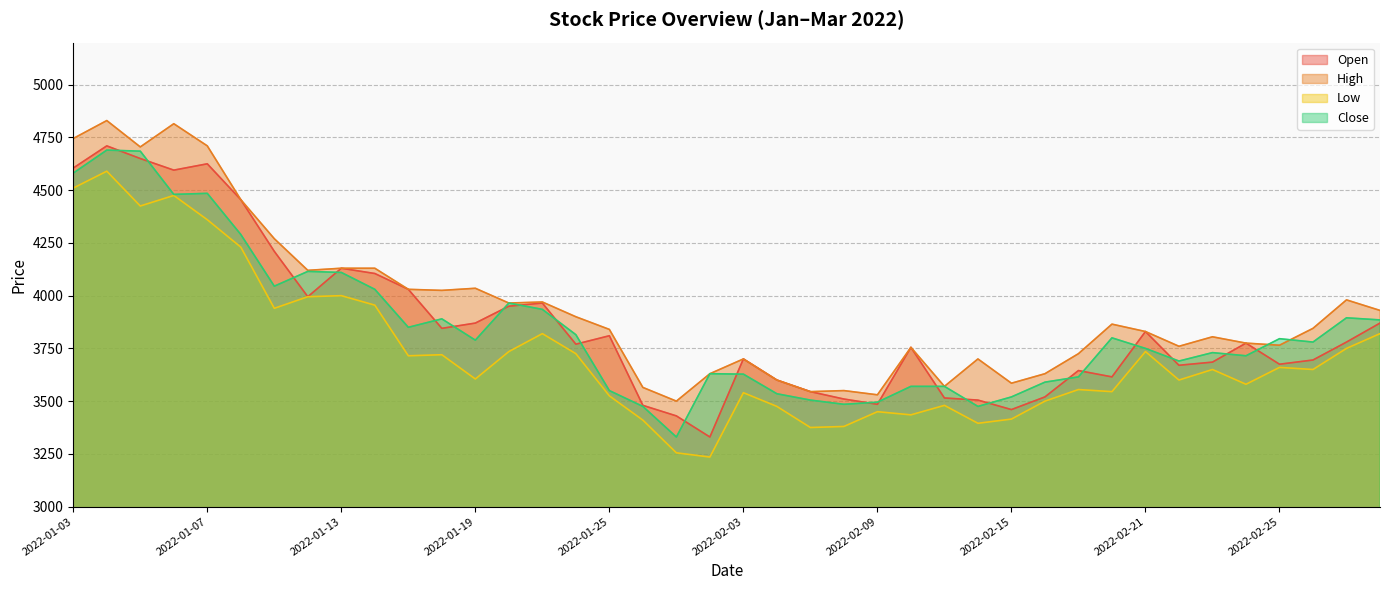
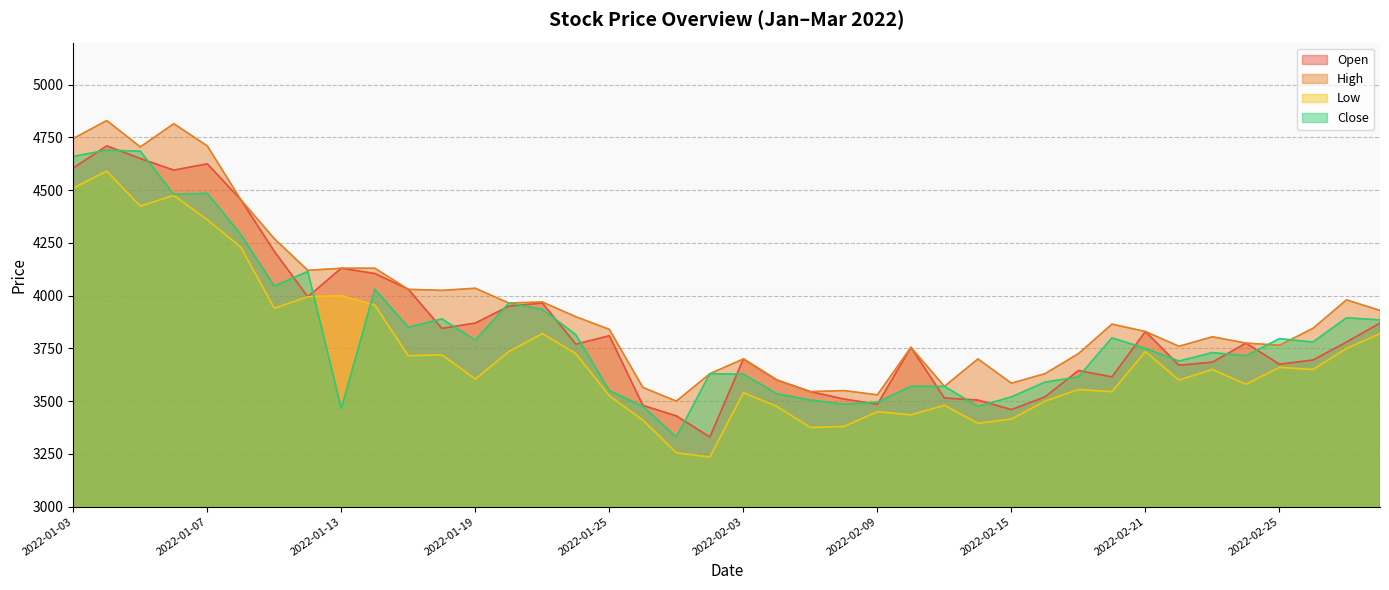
  {
    "Close": {
-     "2022-01-03": 4580,
+     "2022-01-03": 4660,
      "2022-01-07": 4490,
-     "2022-01-13": 4110,
+     "2022-01-13": 3470,
      "2022-01-19": 3790,
      "2022-01-25": 3550,
      "2022-02-03": 3630,
      "2022-02-15": 3520,
      "2022-02-21": 3750,
      "2022-02-25": 3800
    }
  }
